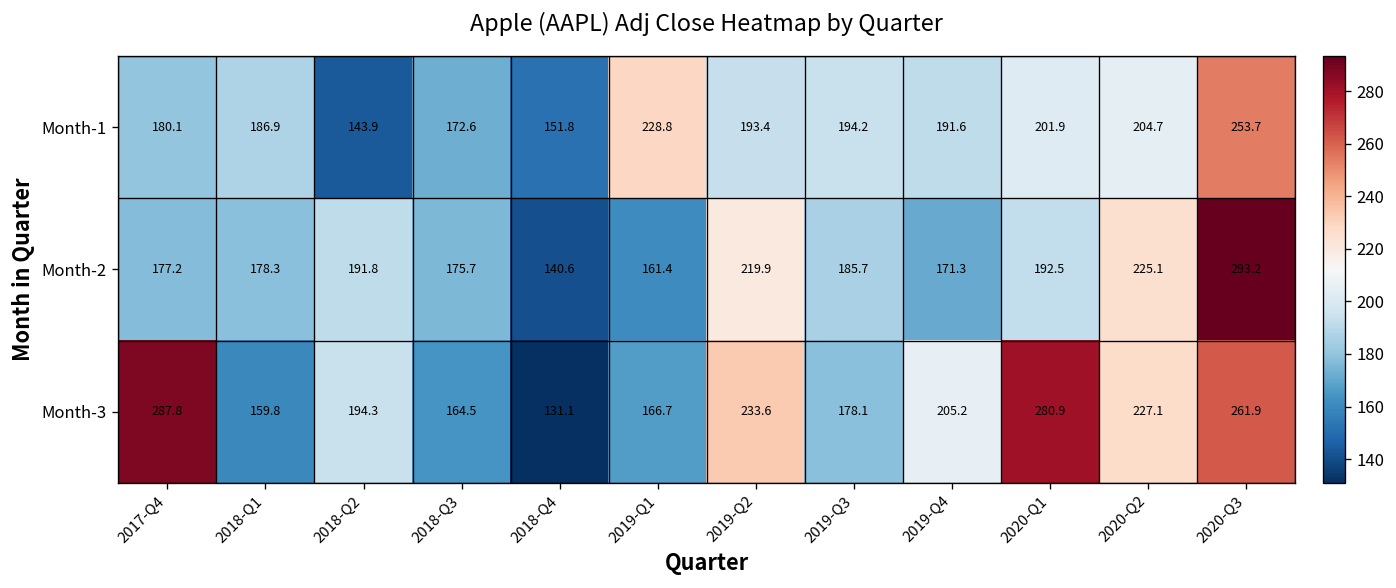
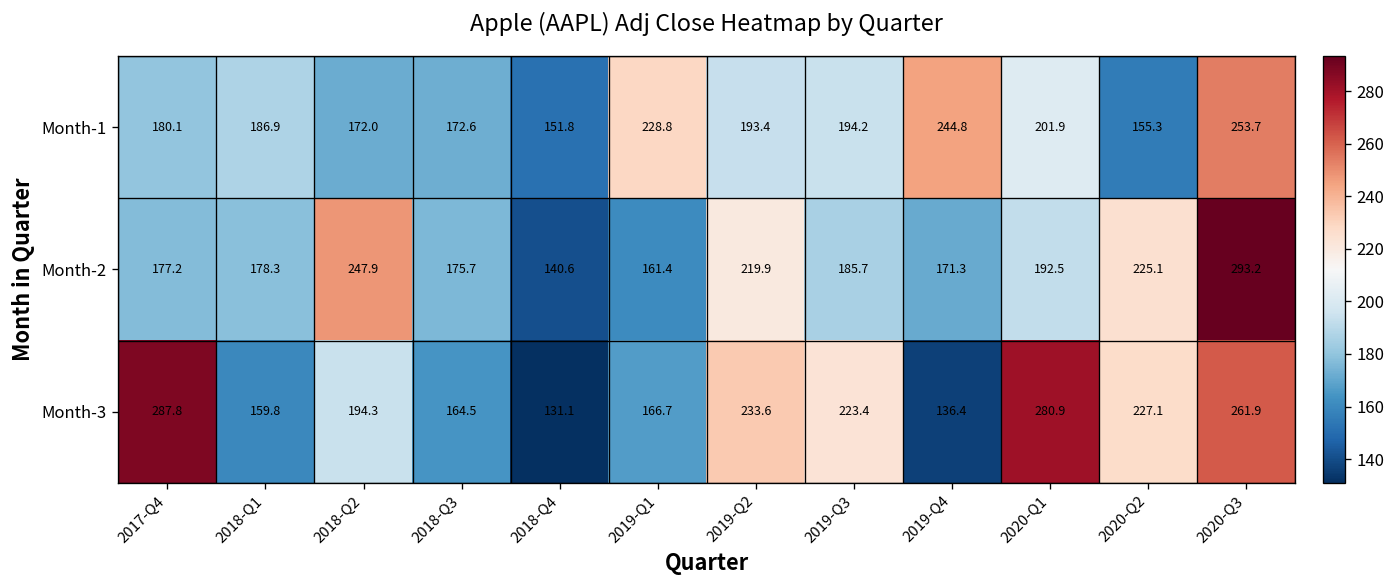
  {
    "Month-1": {
      "2017-Q4": 180.1,
      "2018-Q1": 186.9,
-     "2018-Q2": 143.9,
+     "2018-Q2": 172.0,
      "2018-Q3": 172.6,
      "2018-Q4": 151.8,
      "2019-Q1": 228.8,
      "2019-Q2": 193.4,
      "2019-Q3": 194.2,
-     "2019-Q4": 191.6,
+     "2019-Q4": 244.8,
      "2020-Q1": 201.9,
-     "2020-Q2": 204.7,
+     "2020-Q2": 155.3,
      "2020-Q3": 253.7
    },
    "Month-2": {
      "2017-Q4": 177.2,
      "2018-Q1": 178.3,
-     "2018-Q2": 191.8,
+     "2018-Q2": 247.9,
      "2018-Q3": 175.7,
      "2018-Q4": 140.6,
      "2019-Q1": 161.4,
      "2019-Q2": 219.9,
      "2019-Q3": 185.7,
      "2019-Q4": 171.3,
      "2020-Q1": 192.5,
      "2020-Q2": 225.1,
      "2020-Q3": 293.2
    },
    "Month-3": {
      "2017-Q4": 287.8,
      "2018-Q1": 159.8,
      "2018-Q2": 194.3,
      "2018-Q3": 164.5,
      "2018-Q4": 131.1,
      "2019-Q1": 166.7,
      "2019-Q2": 233.6,
-     "2019-Q3": 178.1,
-     "2019-Q4": 205.2,
+     "2019-Q3": 223.4,
+     "2019-Q4": 136.4,
      "2020-Q1": 280.9,
      "2020-Q2": 227.1,
      "2020-Q3": 261.9
    }
  }
